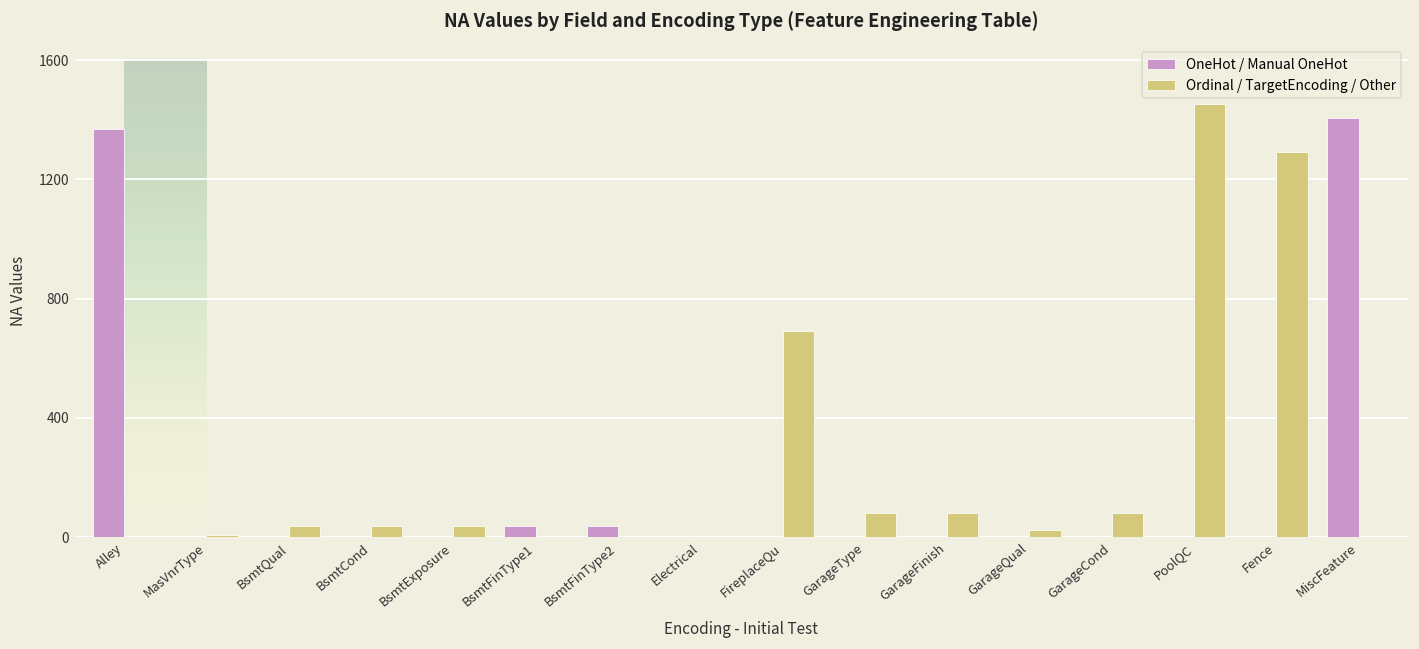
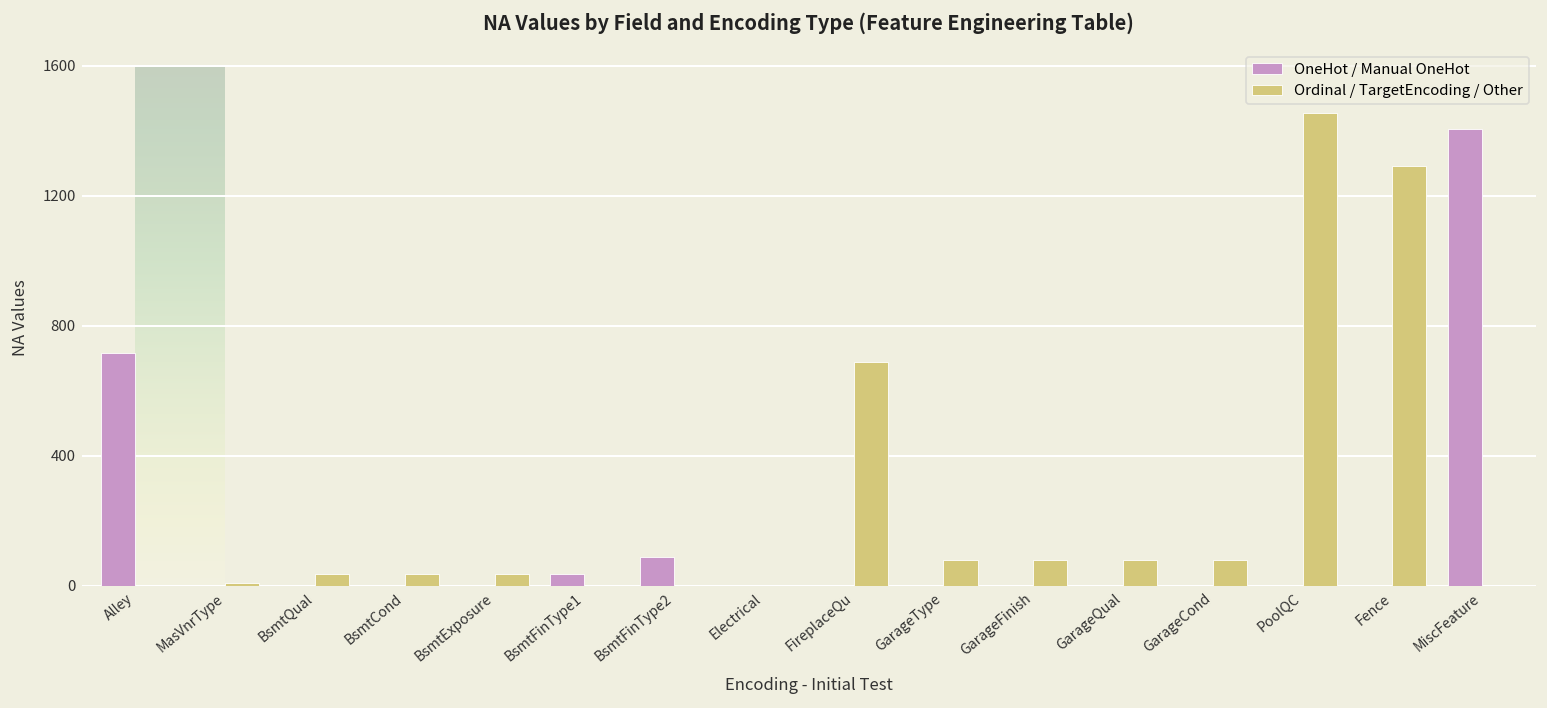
  {
    "OneHot / Manual OneHot": {
-     "Alley": 1370,
+     "Alley": 720,
      "MasVnrType": 0,
      "BsmtQual": 0,
      "BsmtCond": 0,
      "BsmtExposure": 0,
      "BsmtFinType1": 40,
-     "BsmtFinType2": 40,
+     "BsmtFinType2": 90,
      "Electrical": 0,
      "FireplaceQu": 0,
      "GarageType": 0,
      "GarageFinish": 0,
      "GarageQual": 0,
      "GarageCond": 0,
      "PoolQC": 0,
      "Fence": 0,
      "MiscFeature": 1410
    },
    "Ordinal / TargetEncoding / Other": {
      "Alley": 0,
      "BsmtQual": 40,
      "BsmtCond": 40,
      "BsmtExposure": 40,
      "BsmtFinType1": 0,
      "BsmtFinType2": 0,
      "FireplaceQu": 690,
      "GarageType": 80,
      "GarageFinish": 80,
-     "GarageQual": 20,
+     "GarageQual": 80,
      "GarageCond": 80,
      "PoolQC": 1450,
      "Fence": 1290,
      "MiscFeature": 0
    }
  }
